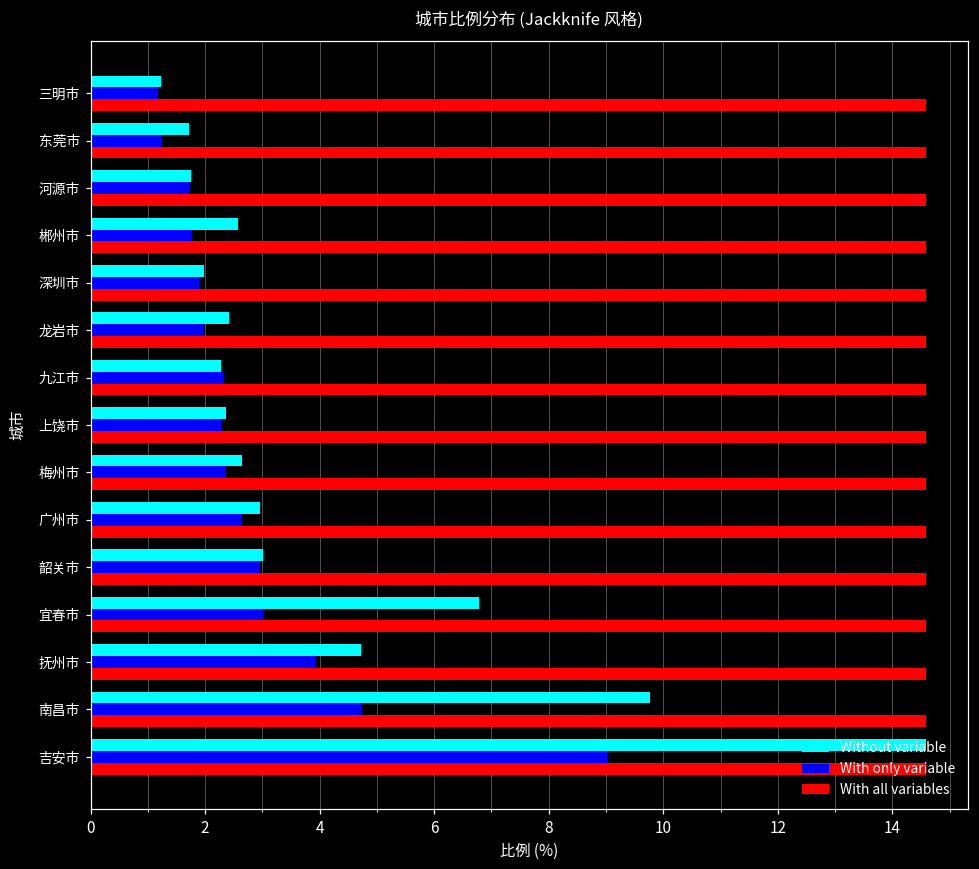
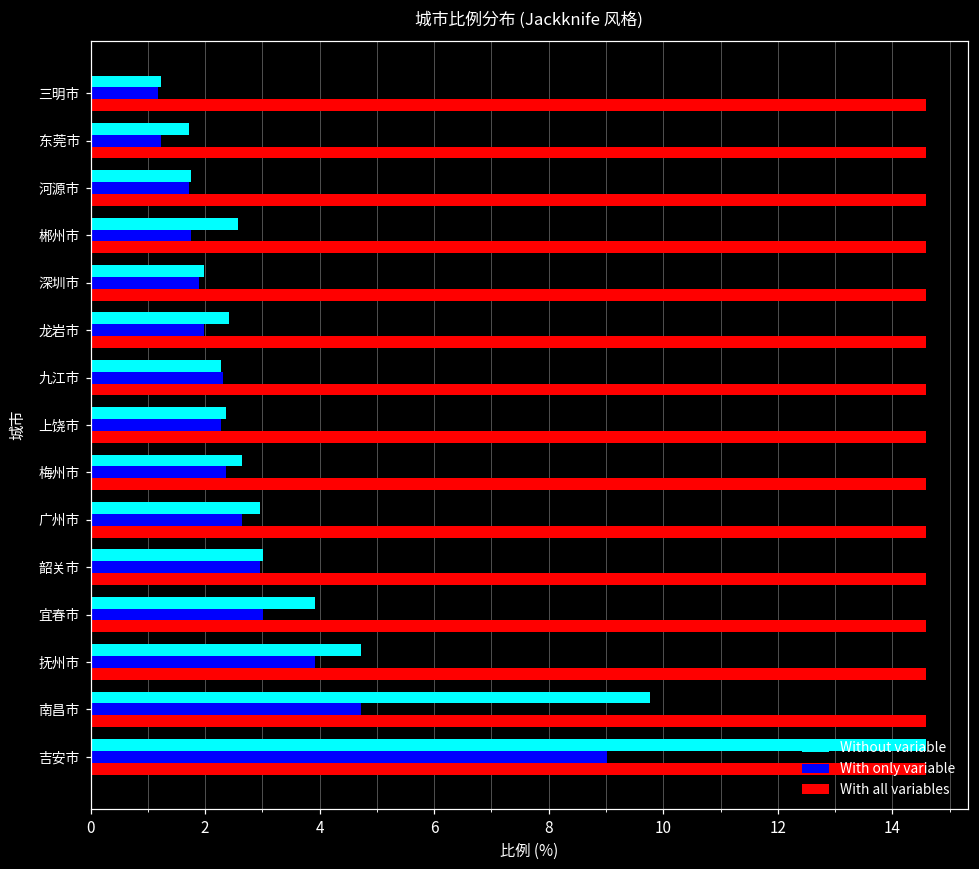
  {
    "Without variable": {
      "三明市": 1.2,
      "东莞市": 1.7,
      "河源市": 1.8,
      "郴州市": 2.6,
      "深圳市": 2.0,
      "龙岩市": 2.4,
      "九江市": 2.3,
      "上饶市": 2.4,
      "梅州市": 2.7,
      "广州市": 3.0,
      "韶关市": 3.0,
-     "宜春市": 6.8,
+     "宜春市": 3.9,
      "抚州市": 4.7,
      "南昌市": 9.8
    },
    "With only variable": {
      "三明市": 1.2,
      "东莞市": 1.2,
      "河源市": 1.7,
      "郴州市": 1.8,
      "深圳市": 1.9,
      "龙岩市": 2.0,
      "九江市": 2.3,
      "上饶市": 2.3,
      "梅州市": 2.4,
      "广州市": 2.7,
      "韶关市": 3.0,
      "宜春市": 3.0,
      "抚州市": 3.9,
      "南昌市": 4.7,
      "吉安市": 9.0
    },
    "With all variables": {
      "三明市": 14.6,
      "东莞市": 14.6,
      "河源市": 14.6,
      "郴州市": 14.6,
      "深圳市": 14.6,
      "龙岩市": 14.6,
      "九江市": 14.6,
      "上饶市": 14.6,
      "梅州市": 14.6,
      "广州市": 14.6,
      "韶关市": 14.6,
      "宜春市": 14.6,
      "抚州市": 14.6,
      "南昌市": 14.6
    }
  }
